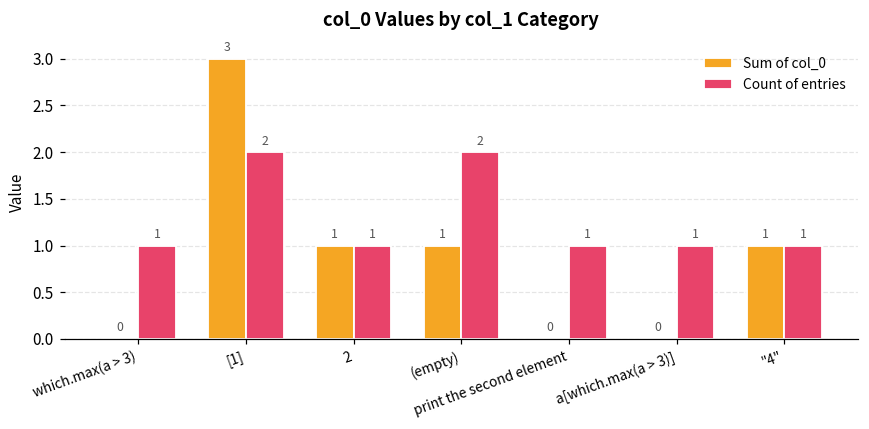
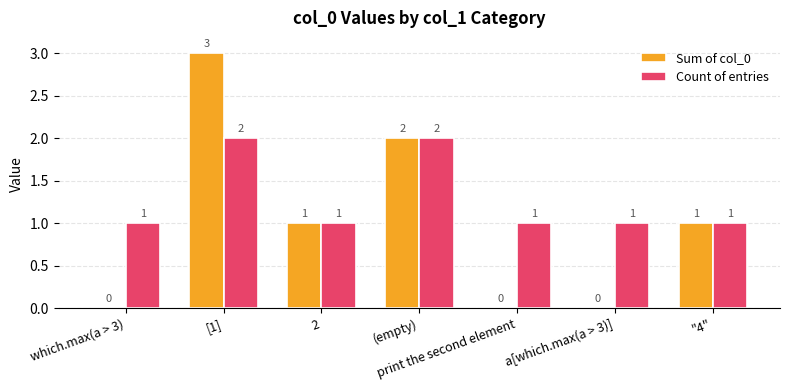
  {
    "Sum of col_0": {
      "which.max(a > 3)": 0,
      "[1]": 3,
      "2": 1,
-     "(empty)": 1,
+     "(empty)": 2,
      "print the second element": 0,
      "a[which.max(a > 3)]": 0,
      "\"4\"": 1
    },
    "Count of entries": {
      "which.max(a > 3)": 1,
      "[1]": 2,
      "2": 1,
      "(empty)": 2,
      "print the second element": 1,
      "a[which.max(a > 3)]": 1,
      "\"4\"": 1
    }
  }
